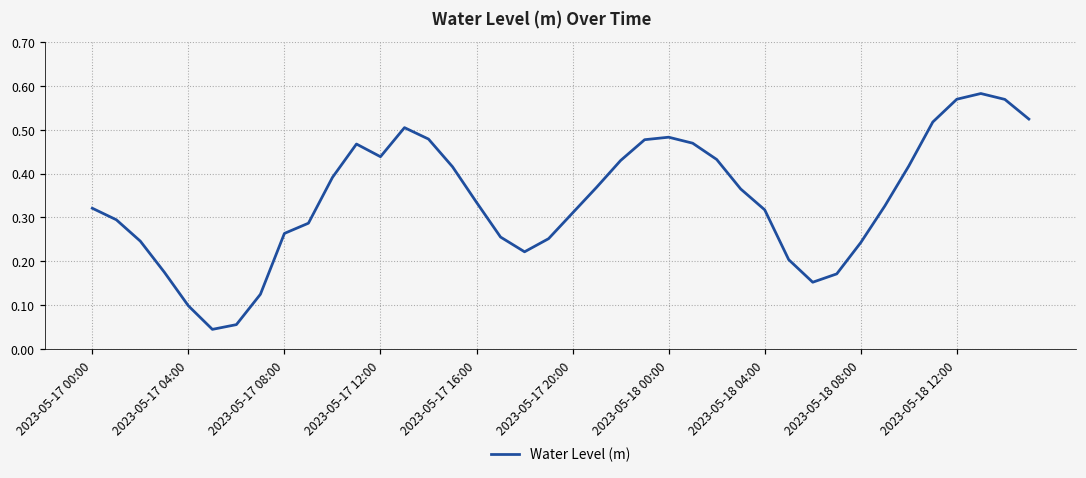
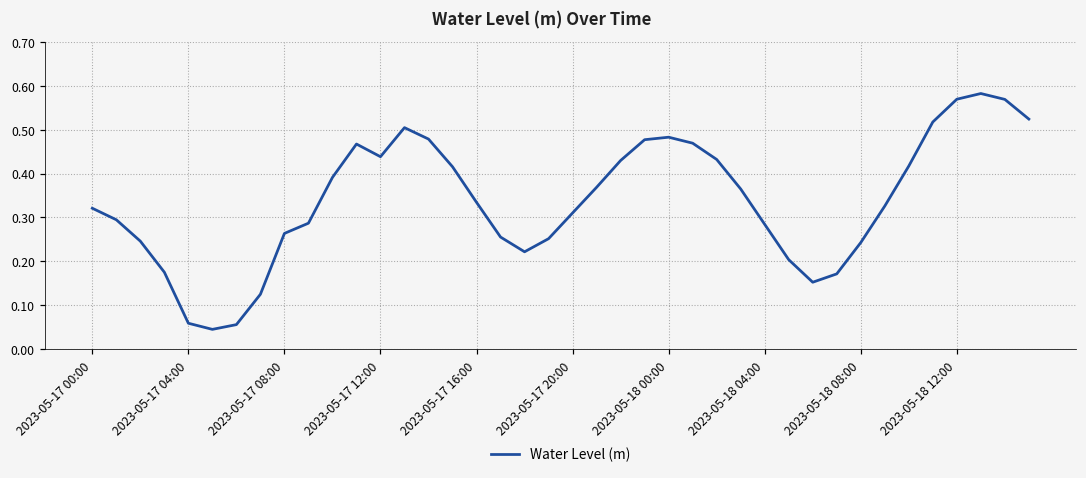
  {
    "2023-05-17 00:00": 0.32,
-   "2023-05-17 04:00": 0.10,
+   "2023-05-17 04:00": 0.06,
    "2023-05-17 08:00": 0.26,
    "2023-05-17 12:00": 0.44,
    "2023-05-17 16:00": 0.33,
    "2023-05-17 20:00": 0.31,
    "2023-05-18 00:00": 0.48,
-   "2023-05-18 04:00": 0.32,
+   "2023-05-18 04:00": 0.28,
    "2023-05-18 08:00": 0.24,
    "2023-05-18 12:00": 0.57
  }
